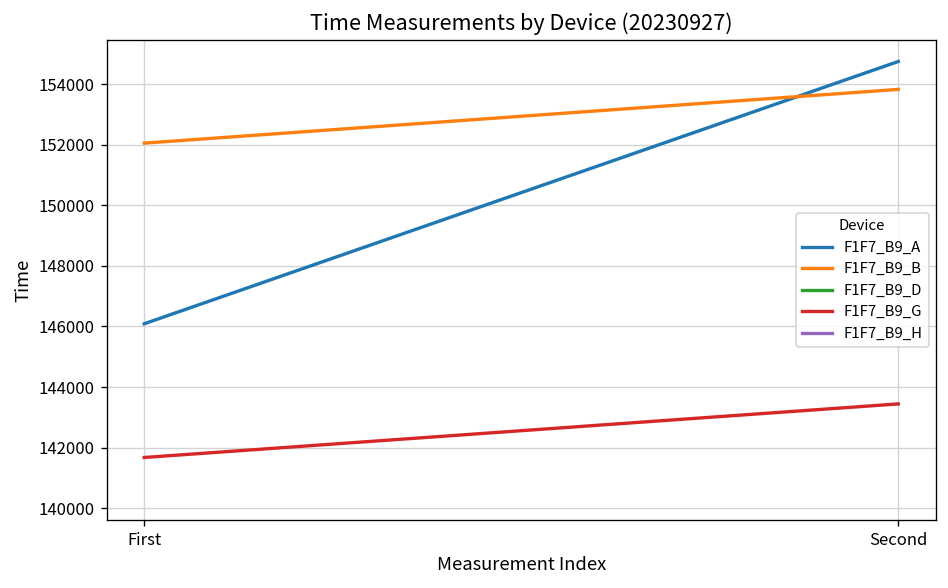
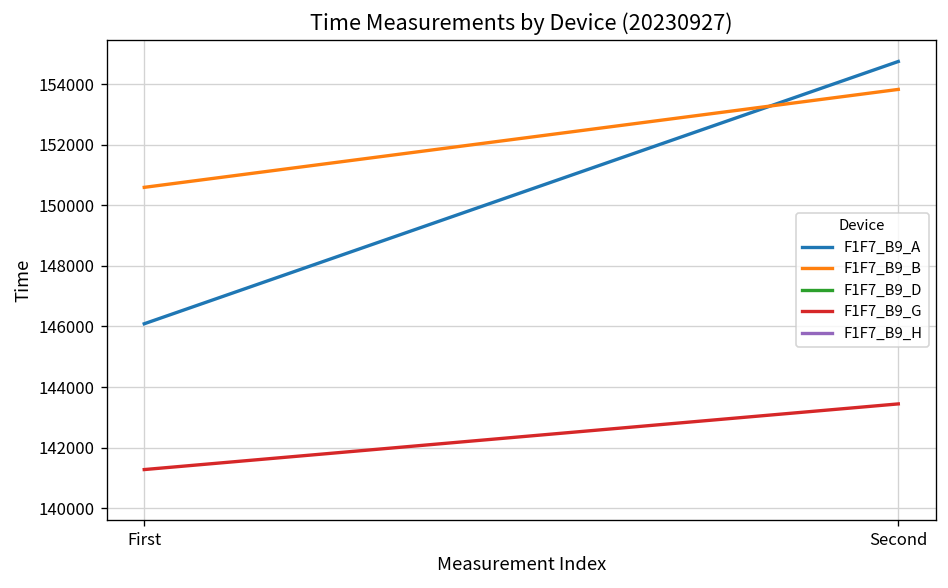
  {
    "F1F7_B9_A": {
      "First": 146100,
      "Second": 154800
    },
    "F1F7_B9_B": {
-     "First": 152100,
+     "First": 150600,
      "Second": 153800
    },
    "F1F7_B9_D": {
      "First": 141000
    },
    "F1F7_B9_G": {
-     "First": 141700,
+     "First": 141300,
      "Second": 143400
    },
    "F1F7_B9_H": {
      "First": 140300
    }
  }
